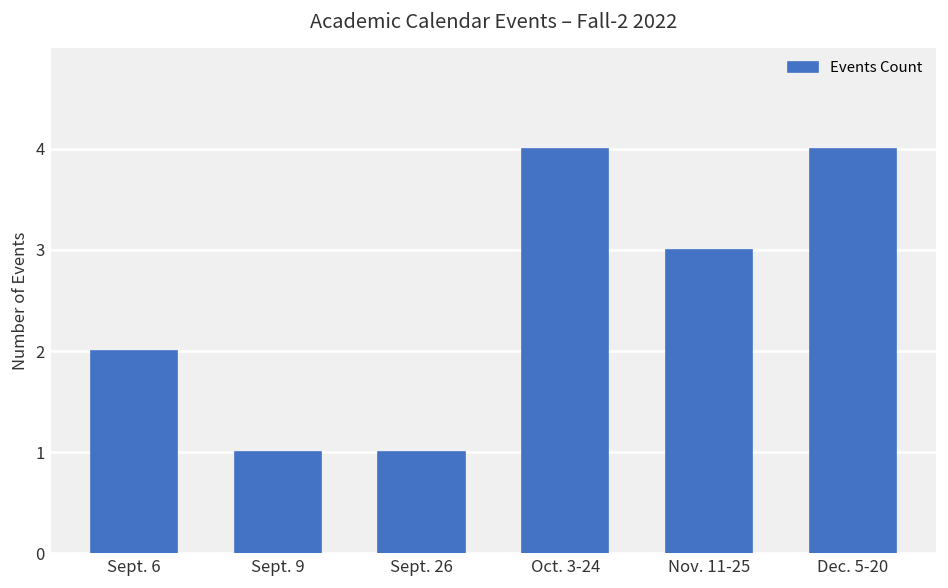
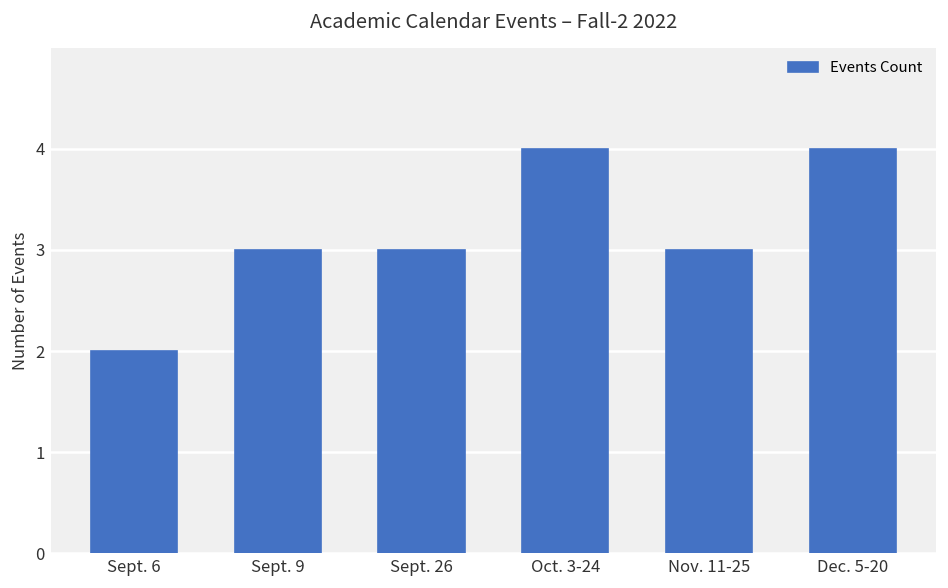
  {
    "Sept. 6": 2,
-   "Sept. 9": 1,
-   "Sept. 26": 1,
+   "Sept. 9": 3,
+   "Sept. 26": 3,
    "Oct. 3-24": 4,
    "Nov. 11-25": 3,
    "Dec. 5-20": 4
  }
